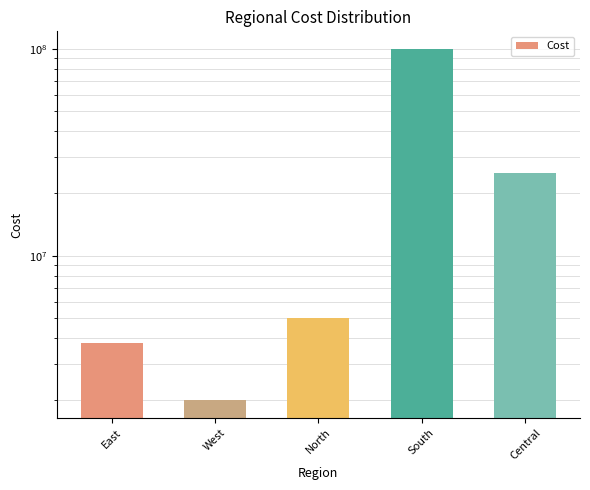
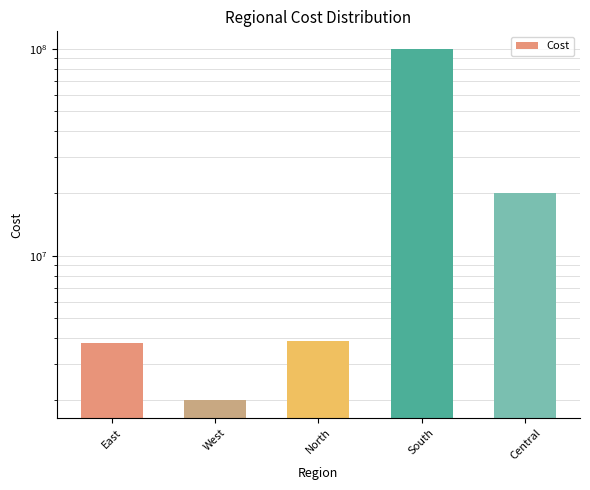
  {
    "East": 3800000,
    "West": 2000000,
-   "North": 5000000,
+   "North": 3900000,
    "South": 100000000,
-   "Central": 25000000
+   "Central": 20000000
  }
